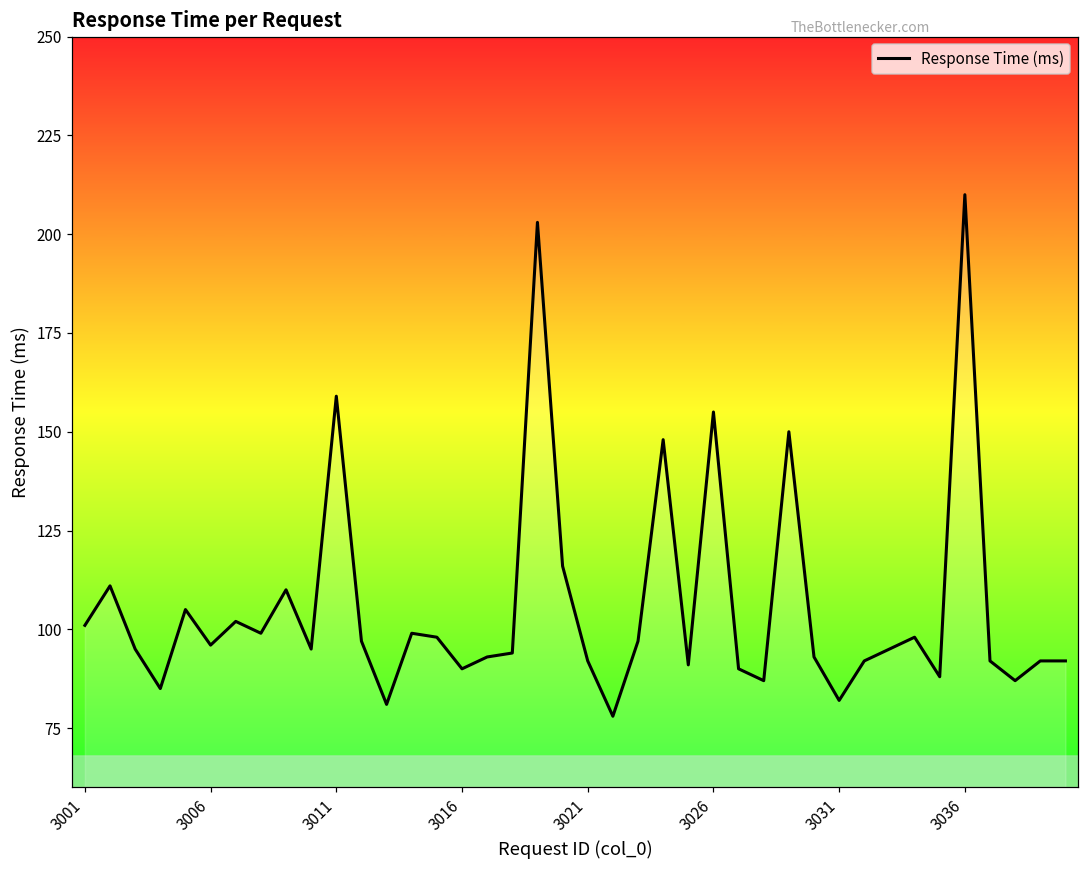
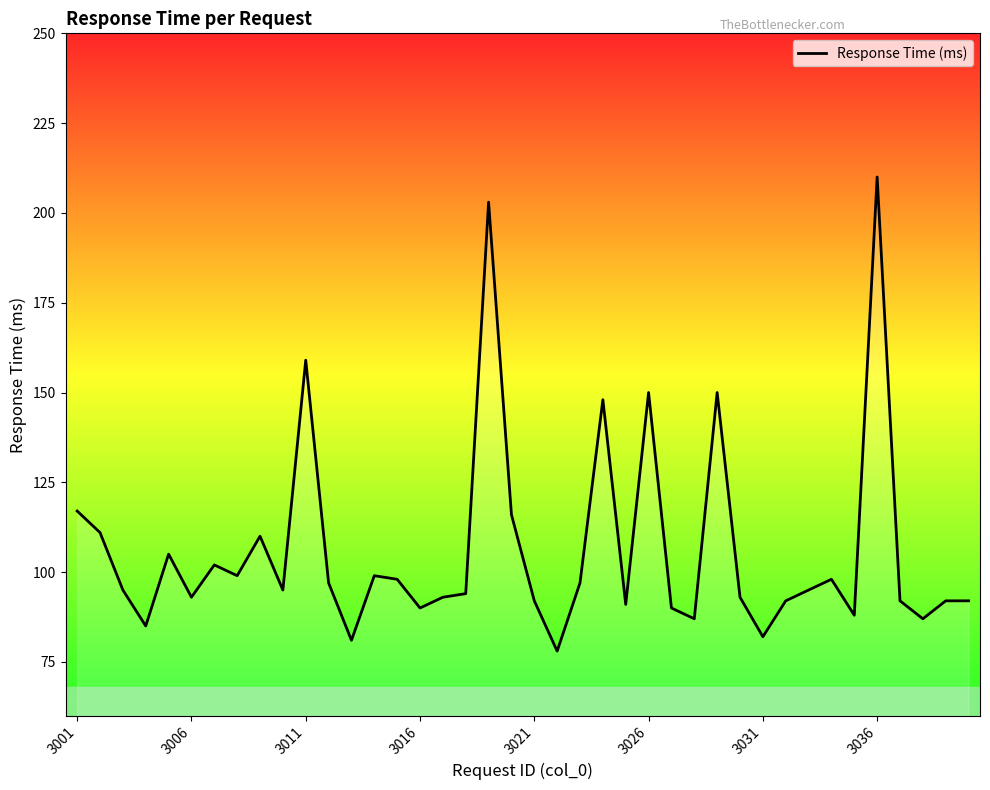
  {
-   "3001": 101,
-   "3006": 96,
+   "3001": 117,
+   "3006": 93,
    "3011": 159,
    "3016": 90,
    "3021": 92,
-   "3026": 155,
+   "3026": 150,
    "3031": 82,
    "3036": 210
  }
